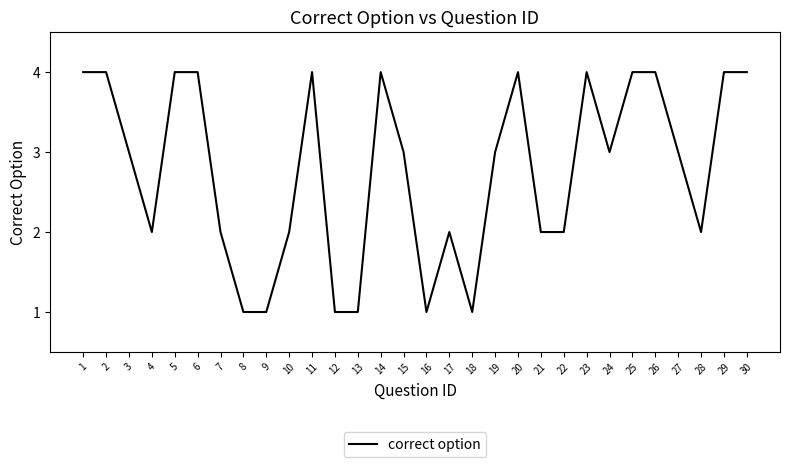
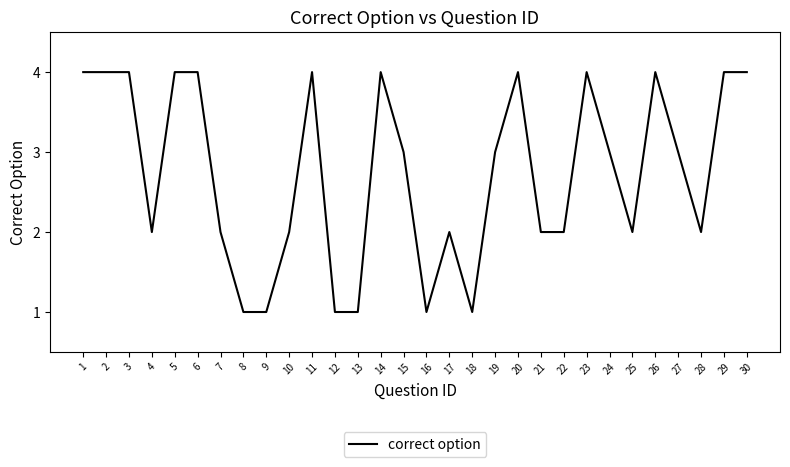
  {
    "1": 4,
    "2": 4,
-   "3": 3,
+   "3": 4,
    "4": 2,
    "5": 4,
    "6": 4,
    "7": 2,
    "8": 1,
    "9": 1,
    "10": 2,
    "11": 4,
    "12": 1,
    "13": 1,
    "14": 4,
    "15": 3,
    "16": 1,
    "17": 2,
    "18": 1,
    "19": 3,
    "20": 4,
    "21": 2,
    "22": 2,
    "23": 4,
    "24": 3,
-   "25": 4,
+   "25": 2,
    "26": 4,
    "27": 3,
    "28": 2,
    "29": 4,
    "30": 4
  }
